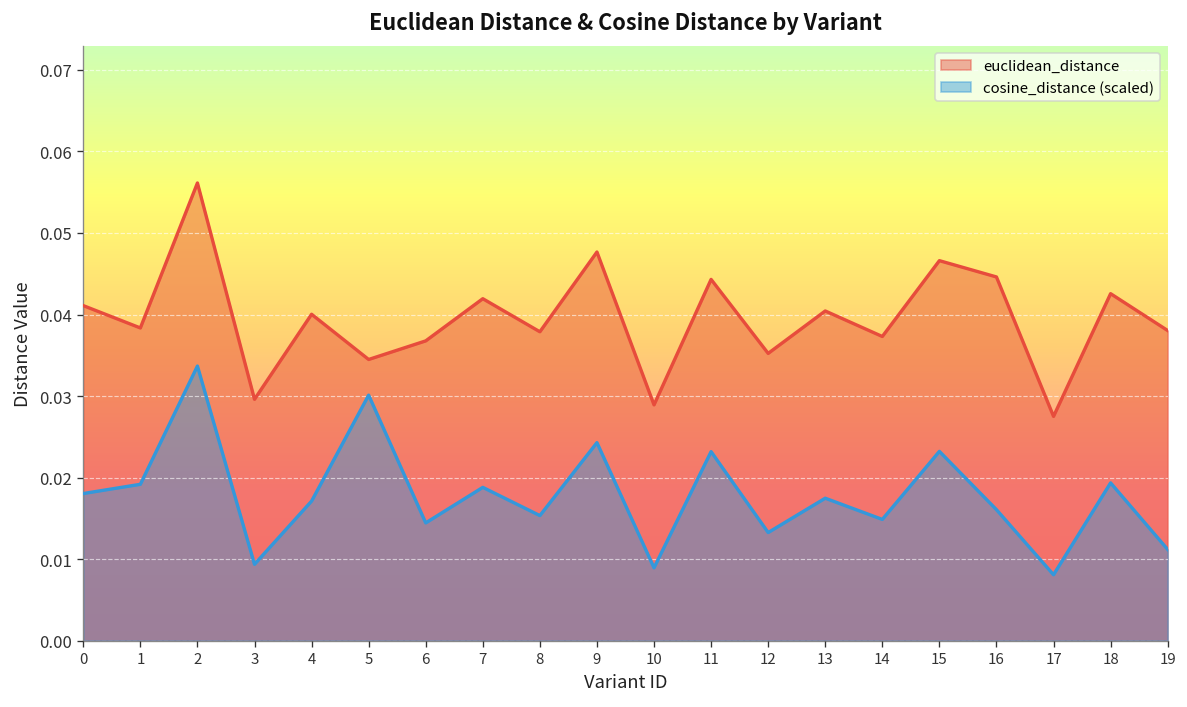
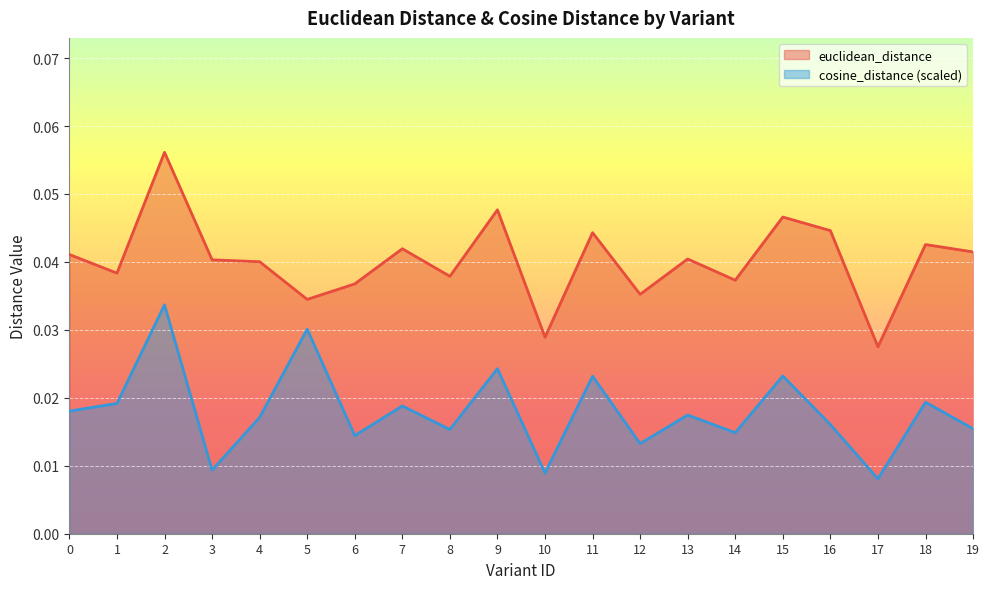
  {
    "euclidean_distance": {
      "0": 0.041,
      "1": 0.038,
      "2": 0.056,
-     "3": 0.030,
+     "3": 0.040,
      "4": 0.040,
      "5": 0.034,
      "6": 0.037,
      "7": 0.042,
      "8": 0.038,
      "9": 0.048,
      "10": 0.029,
      "11": 0.044,
      "12": 0.035,
      "13": 0.040,
      "14": 0.037,
      "15": 0.047,
      "16": 0.045,
      "17": 0.028,
      "18": 0.043,
-     "19": 0.038
+     "19": 0.041
    },
    "cosine_distance (scaled)": {
      "0": 0.018,
      "1": 0.019,
      "2": 0.034,
      "3": 0.009,
      "4": 0.017,
      "5": 0.030,
      "6": 0.014,
      "7": 0.019,
      "8": 0.015,
      "9": 0.024,
      "10": 0.009,
      "11": 0.023,
      "12": 0.013,
      "13": 0.017,
      "14": 0.015,
      "15": 0.023,
      "16": 0.016,
      "17": 0.008,
      "18": 0.019,
-     "19": 0.011
+     "19": 0.015
    }
  }
